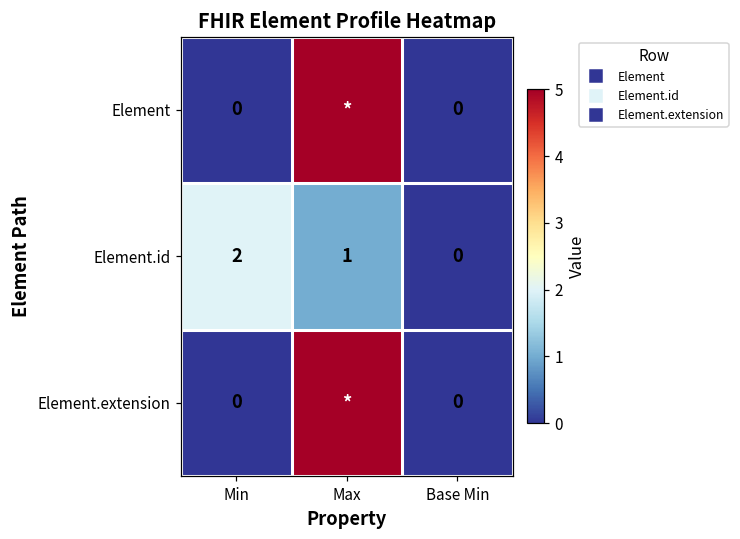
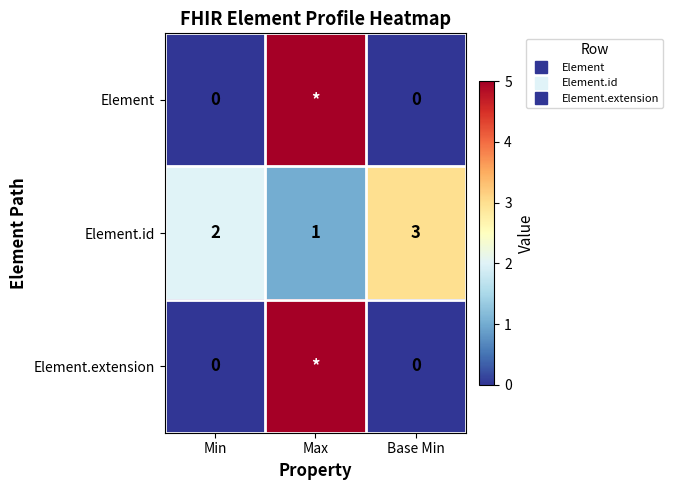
  {
    "Element": {
      "Min": 0,
      "Base Min": 0
    },
    "Element.id": {
      "Min": 2,
      "Max": 1,
-     "Base Min": 0
+     "Base Min": 3
    },
    "Element.extension": {
      "Min": 0,
      "Base Min": 0
    }
  }
